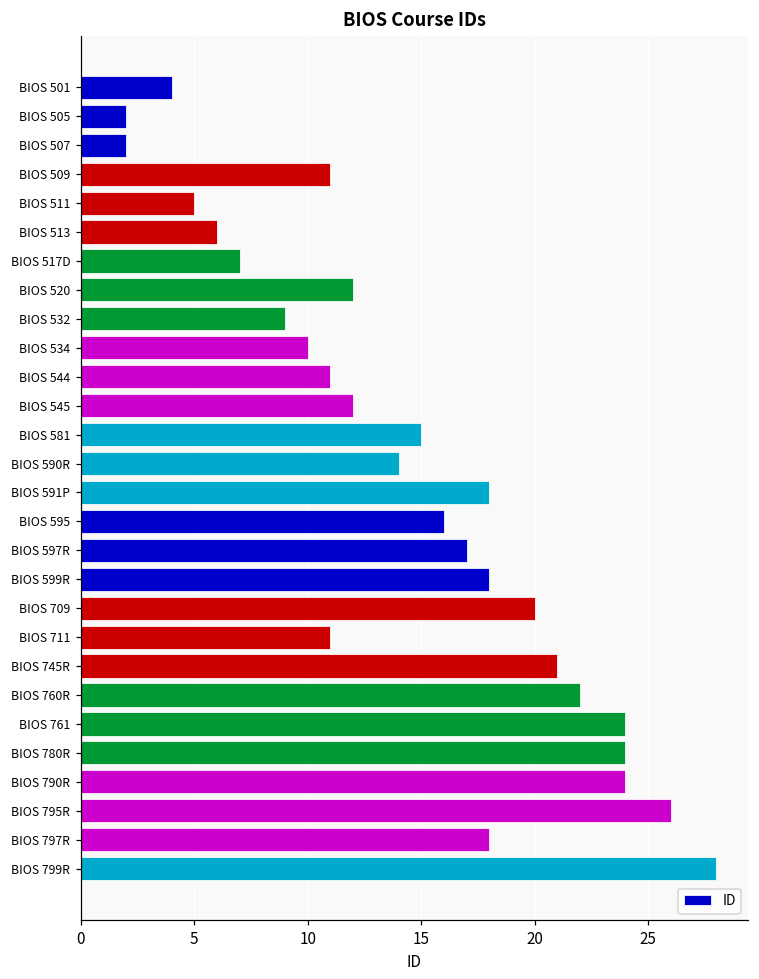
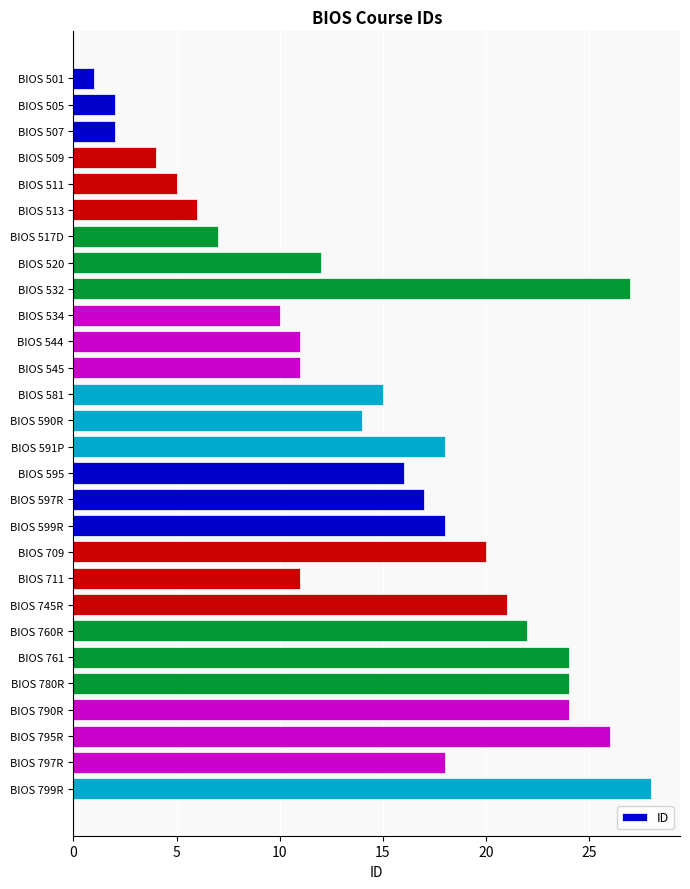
  {
-   "BIOS 501": 4,
+   "BIOS 501": 1,
    "BIOS 505": 2,
    "BIOS 507": 2,
-   "BIOS 509": 11,
+   "BIOS 509": 4,
    "BIOS 511": 5,
    "BIOS 513": 6,
    "BIOS 517D": 7,
    "BIOS 520": 12,
-   "BIOS 532": 9,
+   "BIOS 532": 27,
    "BIOS 534": 10,
    "BIOS 544": 11,
-   "BIOS 545": 12,
+   "BIOS 545": 11,
    "BIOS 581": 15,
    "BIOS 590R": 14,
    "BIOS 591P": 18,
    "BIOS 595": 16,
    "BIOS 597R": 17,
    "BIOS 599R": 18,
    "BIOS 709": 20,
    "BIOS 711": 11,
    "BIOS 745R": 21,
    "BIOS 760R": 22,
    "BIOS 761": 24,
    "BIOS 780R": 24,
    "BIOS 790R": 24,
    "BIOS 795R": 26,
    "BIOS 797R": 18,
    "BIOS 799R": 28
  }
